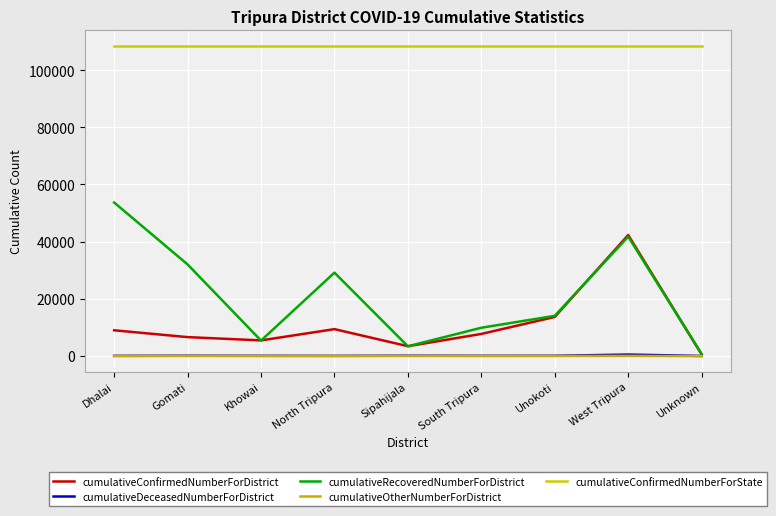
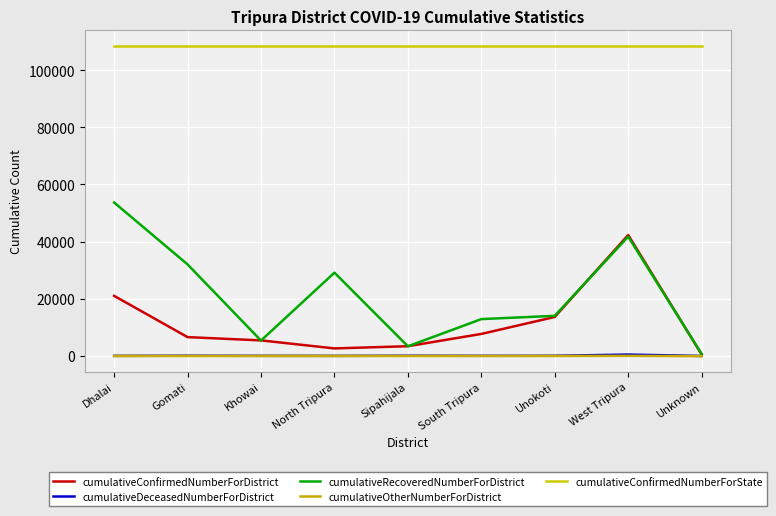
  {
    "cumulativeConfirmedNumberForDistrict": {
-     "Dhalai": 9000,
+     "Dhalai": 21000,
      "Gomati": 7000,
-     "North Tripura": 9000,
+     "North Tripura": 3000,
      "South Tripura": 8000
    },
    "cumulativeRecoveredNumberForDistrict": {
      "Dhalai": 54000,
      "Gomati": 32000,
      "North Tripura": 29000,
-     "South Tripura": 10000
+     "South Tripura": 13000
    }
  }
